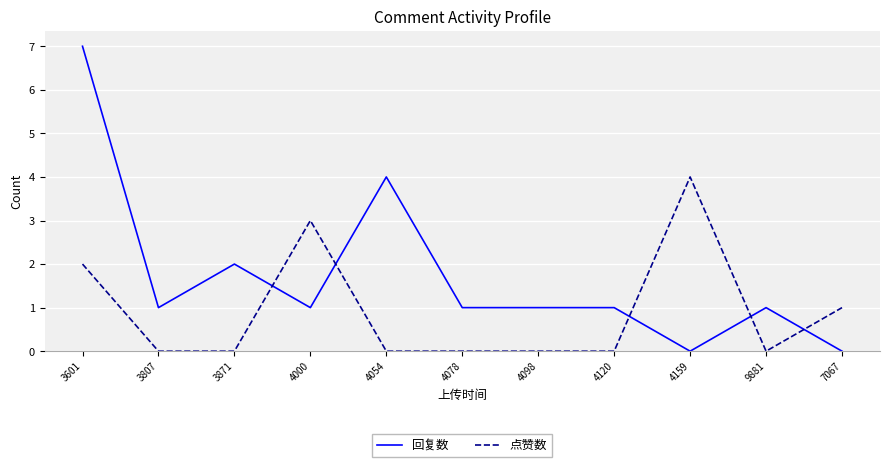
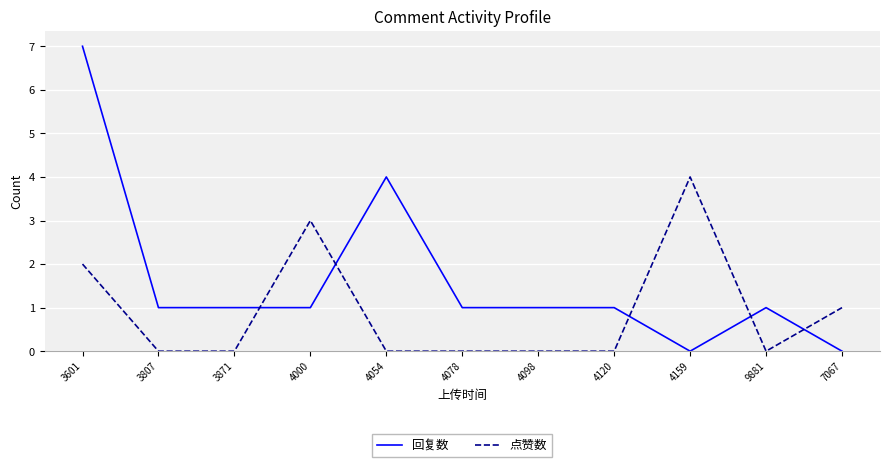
  {
    "回复数": {
      "3601": 7,
      "3807": 1,
-     "3871": 2,
+     "3871": 1,
      "4000": 1,
      "4054": 4,
      "4078": 1,
      "4098": 1,
      "4120": 1,
      "4159": 0,
      "9881": 1,
      "7067": 0
    },
    "点赞数": {
      "3601": 2,
      "3807": 0,
      "3871": 0,
      "4000": 3,
      "4054": 0,
      "4078": 0,
      "4098": 0,
      "4120": 0,
      "4159": 4,
      "9881": 0,
      "7067": 1
    }
  }
